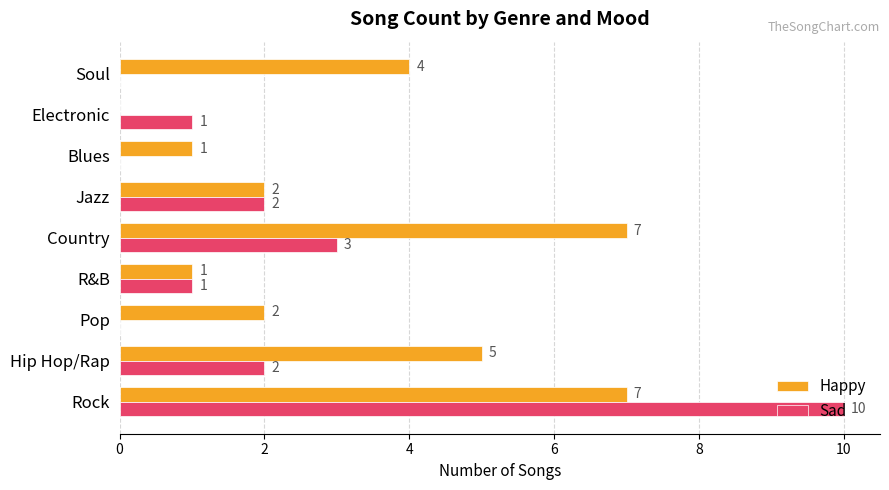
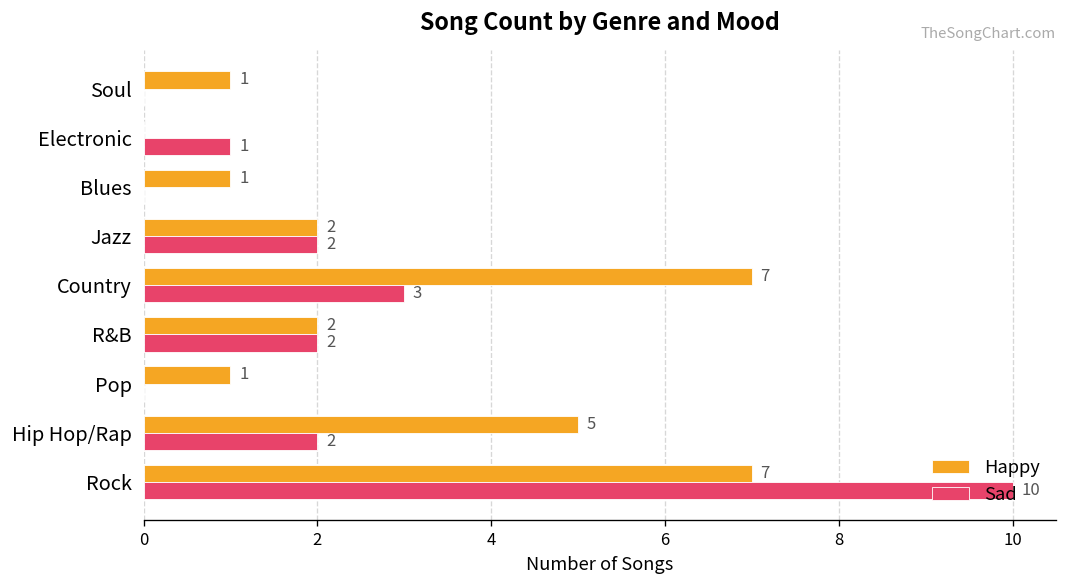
  {
    "Happy": {
-     "Soul": 4,
+     "Soul": 1,
      "Blues": 1,
      "Jazz": 2,
      "Country": 7,
-     "R&B": 1,
-     "Pop": 2,
+     "R&B": 2,
+     "Pop": 1,
      "Hip Hop/Rap": 5,
      "Rock": 7
    },
    "Sad": {
      "Electronic": 1,
      "Jazz": 2,
      "Country": 3,
-     "R&B": 1,
+     "R&B": 2,
      "Hip Hop/Rap": 2,
      "Rock": 10
    }
  }
